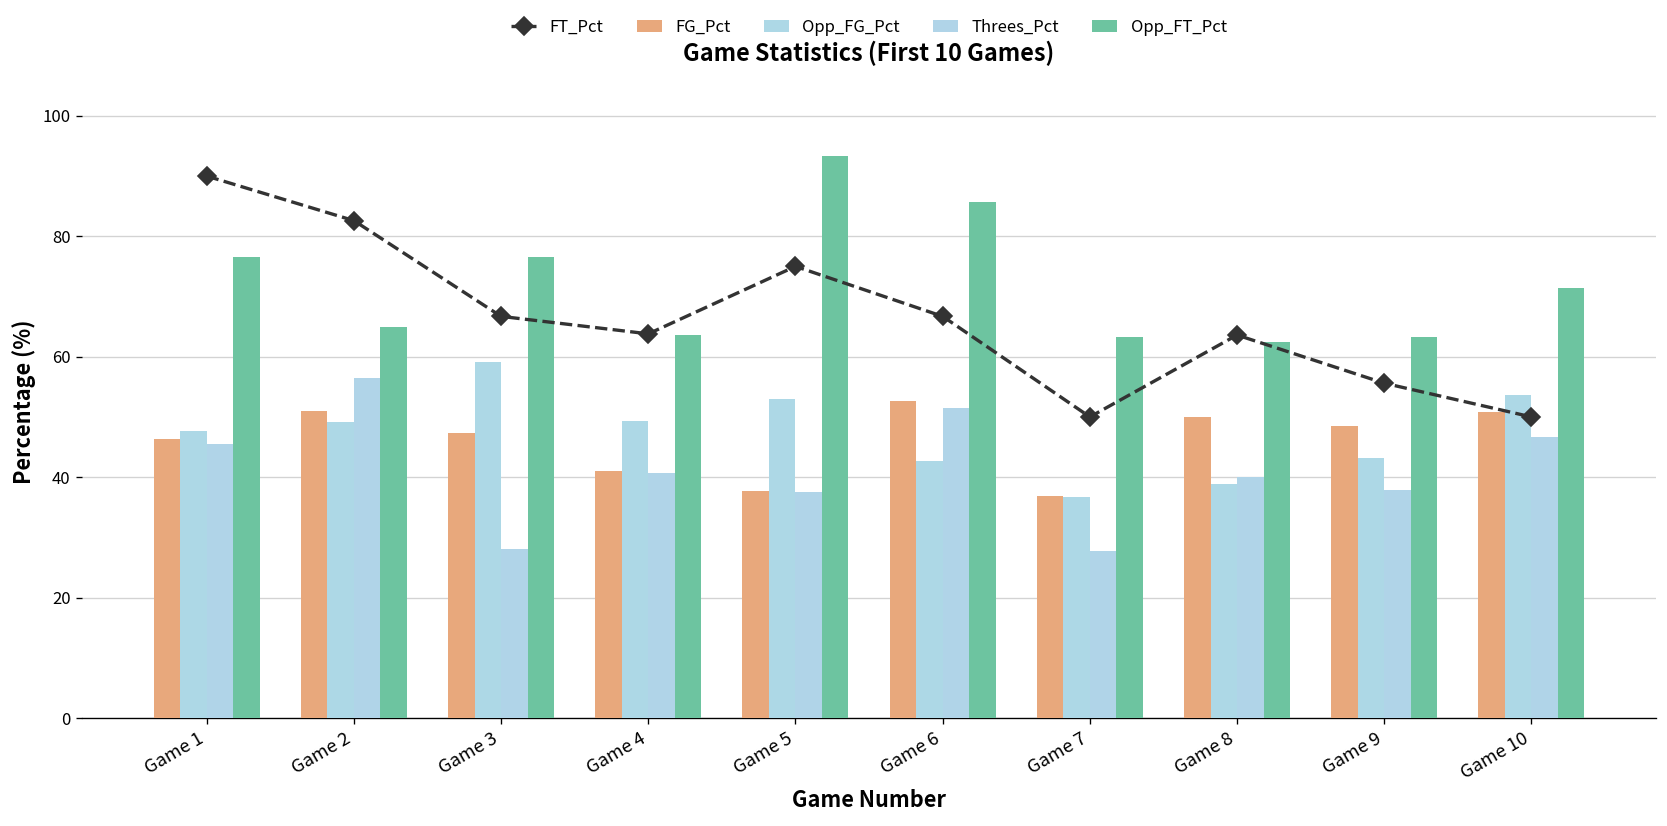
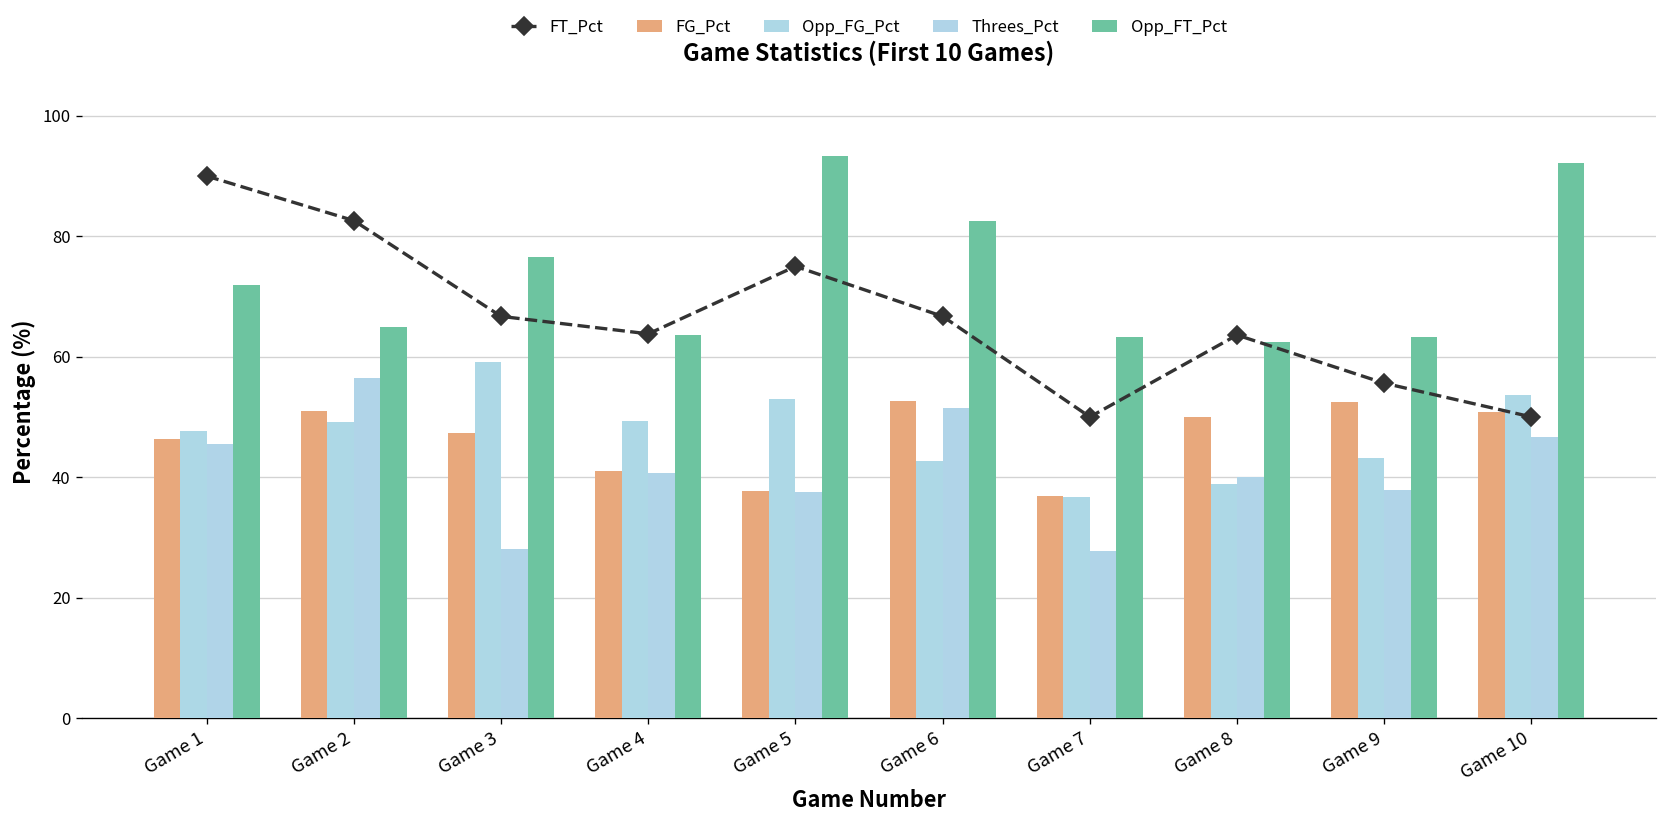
  {
    "FG_Pct": {
      "Game 1": 46,
      "Game 2": 51,
      "Game 3": 47,
      "Game 4": 41,
      "Game 5": 38,
      "Game 6": 53,
      "Game 7": 37,
      "Game 8": 50,
-     "Game 9": 49,
+     "Game 9": 52,
      "Game 10": 51
    },
    "FT_Pct": {
      "Game 1": 90,
      "Game 2": 83,
      "Game 3": 67,
      "Game 4": 64,
      "Game 5": 75,
      "Game 6": 67,
      "Game 7": 50,
      "Game 8": 64,
      "Game 9": 56,
      "Game 10": 50
    },
    "Opp_FT_Pct": {
-     "Game 1": 77,
+     "Game 1": 72,
      "Game 2": 65,
      "Game 3": 77,
      "Game 4": 64,
      "Game 5": 93,
-     "Game 6": 86,
+     "Game 6": 83,
      "Game 7": 63,
      "Game 8": 63,
      "Game 9": 63,
-     "Game 10": 71
+     "Game 10": 92
    }
  }
